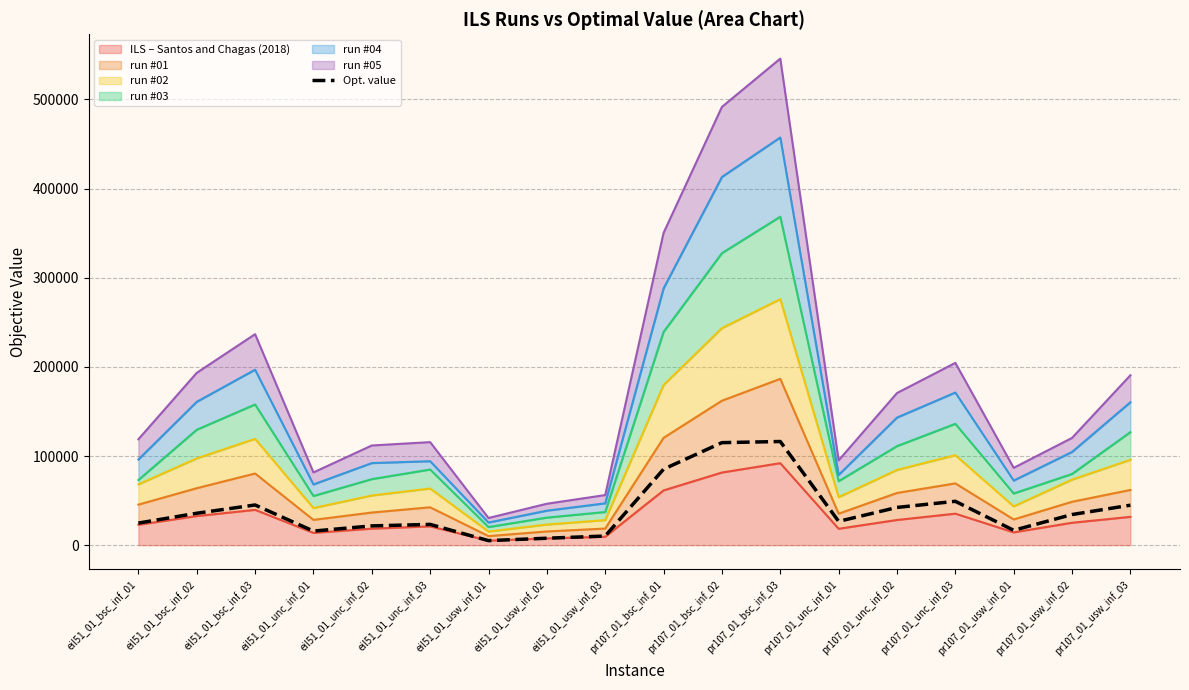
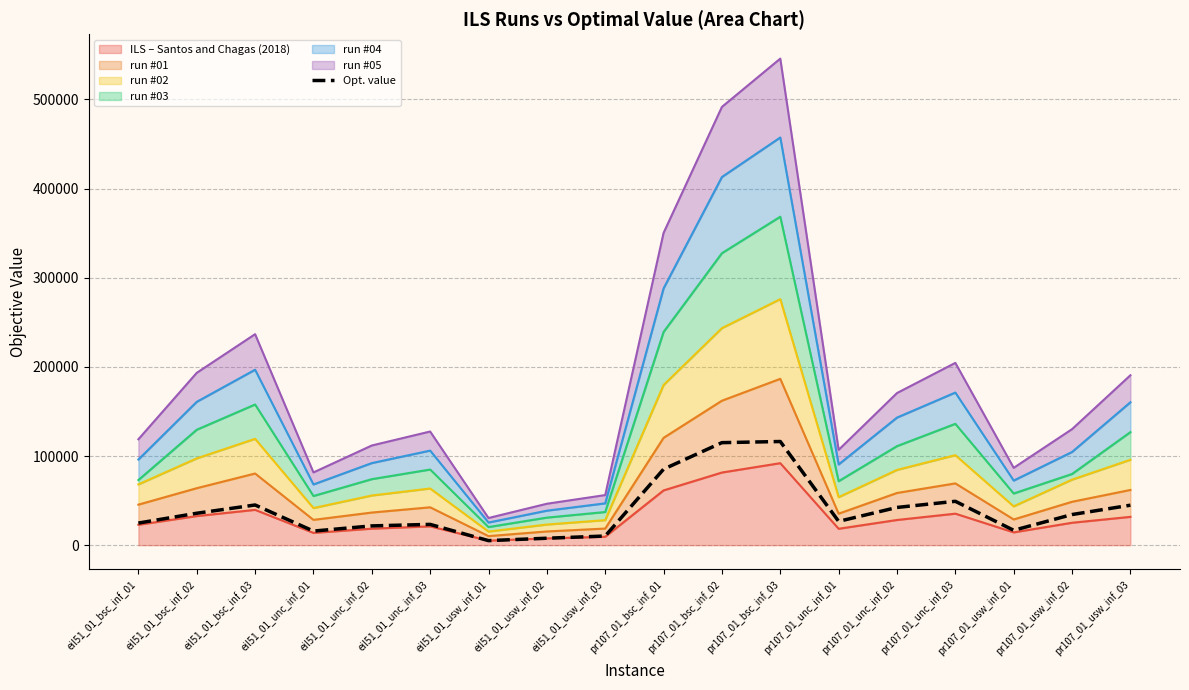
  {
    "run #03": {
      "eil51_01_bsc_inf_01": 0,
      "eil51_01_bsc_inf_02": 30000,
      "eil51_01_bsc_inf_03": 40000,
      "eil51_01_unc_inf_01": 10000,
      "eil51_01_unc_inf_02": 20000,
      "eil51_01_unc_inf_03": 20000,
      "eil51_01_usw_inf_01": 10000,
      "eil51_01_usw_inf_02": 10000,
      "eil51_01_usw_inf_03": 10000,
      "pr107_01_bsc_inf_01": 60000,
      "pr107_01_bsc_inf_02": 80000,
      "pr107_01_bsc_inf_03": 90000,
      "pr107_01_unc_inf_01": 20000,
      "pr107_01_unc_inf_02": 30000,
      "pr107_01_unc_inf_03": 40000,
      "pr107_01_usw_inf_01": 10000,
      "pr107_01_usw_inf_02": 10000,
      "pr107_01_usw_inf_03": 30000
    },
    "run #04": {
      "eil51_01_bsc_inf_01": 20000,
      "eil51_01_bsc_inf_02": 30000,
      "eil51_01_bsc_inf_03": 40000,
      "eil51_01_unc_inf_01": 10000,
      "eil51_01_unc_inf_02": 20000,
-     "eil51_01_unc_inf_03": 10000,
+     "eil51_01_unc_inf_03": 20000,
      "eil51_01_usw_inf_01": 10000,
      "eil51_01_usw_inf_02": 10000,
      "eil51_01_usw_inf_03": 10000,
      "pr107_01_bsc_inf_01": 50000,
      "pr107_01_bsc_inf_02": 90000,
      "pr107_01_bsc_inf_03": 90000,
-     "pr107_01_unc_inf_01": 10000,
+     "pr107_01_unc_inf_01": 20000,
      "pr107_01_unc_inf_02": 30000,
      "pr107_01_unc_inf_03": 40000,
      "pr107_01_usw_inf_01": 10000,
      "pr107_01_usw_inf_02": 20000,
      "pr107_01_usw_inf_03": 30000
    },
    "run #05": {
      "eil51_01_bsc_inf_01": 20000,
      "eil51_01_bsc_inf_02": 30000,
      "eil51_01_bsc_inf_03": 40000,
      "eil51_01_unc_inf_01": 10000,
      "eil51_01_unc_inf_02": 20000,
      "eil51_01_unc_inf_03": 20000,
      "eil51_01_usw_inf_01": 10000,
      "eil51_01_usw_inf_02": 10000,
      "eil51_01_usw_inf_03": 10000,
      "pr107_01_bsc_inf_01": 60000,
      "pr107_01_bsc_inf_02": 80000,
      "pr107_01_bsc_inf_03": 90000,
      "pr107_01_unc_inf_01": 20000,
      "pr107_01_unc_inf_02": 30000,
      "pr107_01_unc_inf_03": 30000,
      "pr107_01_usw_inf_01": 10000,
-     "pr107_01_usw_inf_02": 20000,
+     "pr107_01_usw_inf_02": 30000,
      "pr107_01_usw_inf_03": 30000
    },
    "Opt. value": {
      "eil51_01_bsc_inf_02": 40000,
      "eil51_01_bsc_inf_03": 50000,
      "eil51_01_unc_inf_02": 20000,
      "pr107_01_bsc_inf_01": 90000,
      "pr107_01_bsc_inf_02": 110000,
      "pr107_01_bsc_inf_03": 120000,
      "pr107_01_unc_inf_01": 30000,
      "pr107_01_unc_inf_02": 40000,
      "pr107_01_unc_inf_03": 50000,
      "pr107_01_usw_inf_02": 30000,
      "pr107_01_usw_inf_03": 40000
    }
  }
